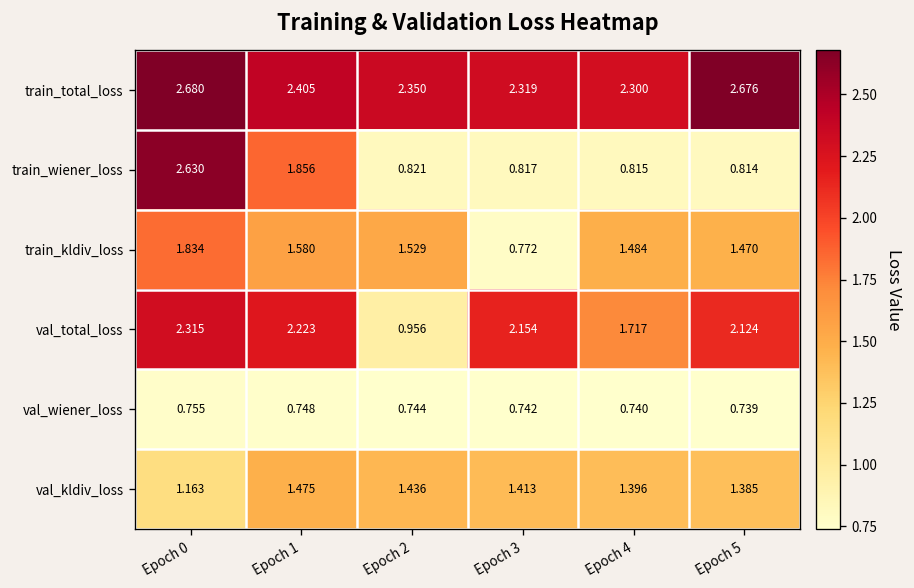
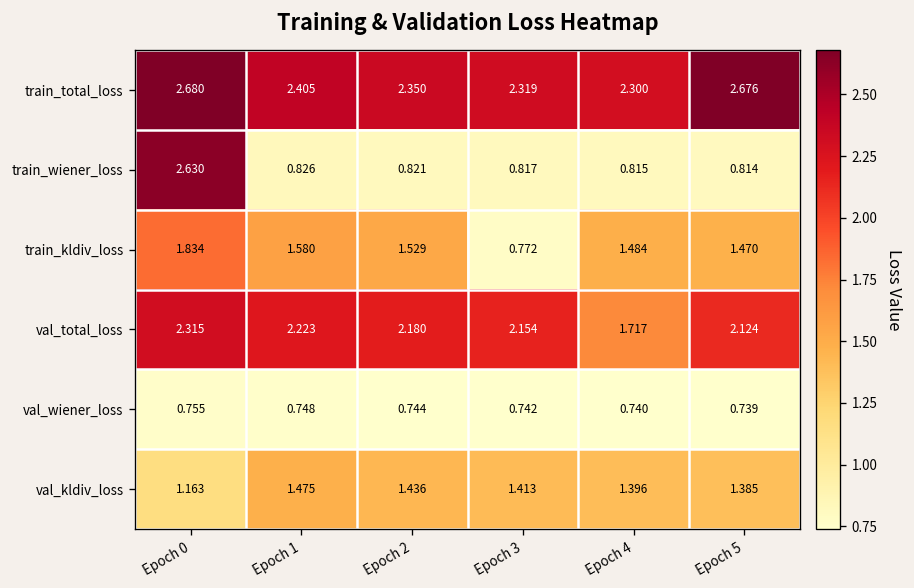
  {
    "train_total_loss": {
      "Epoch 0": 2.680,
      "Epoch 1": 2.405,
      "Epoch 2": 2.350,
      "Epoch 3": 2.319,
      "Epoch 4": 2.300,
      "Epoch 5": 2.676
    },
    "train_wiener_loss": {
      "Epoch 0": 2.630,
-     "Epoch 1": 1.856,
+     "Epoch 1": 0.826,
      "Epoch 2": 0.821,
      "Epoch 3": 0.817,
      "Epoch 4": 0.815,
      "Epoch 5": 0.814
    },
    "train_kldiv_loss": {
      "Epoch 0": 1.834,
      "Epoch 1": 1.580,
      "Epoch 2": 1.529,
      "Epoch 3": 0.772,
      "Epoch 4": 1.484,
      "Epoch 5": 1.470
    },
    "val_total_loss": {
      "Epoch 0": 2.315,
      "Epoch 1": 2.223,
-     "Epoch 2": 0.956,
+     "Epoch 2": 2.180,
      "Epoch 3": 2.154,
      "Epoch 4": 1.717,
      "Epoch 5": 2.124
    },
    "val_wiener_loss": {
      "Epoch 0": 0.755,
      "Epoch 1": 0.748,
      "Epoch 2": 0.744,
      "Epoch 3": 0.742,
      "Epoch 4": 0.740,
      "Epoch 5": 0.739
    },
    "val_kldiv_loss": {
      "Epoch 0": 1.163,
      "Epoch 1": 1.475,
      "Epoch 2": 1.436,
      "Epoch 3": 1.413,
      "Epoch 4": 1.396,
      "Epoch 5": 1.385
    }
  }
